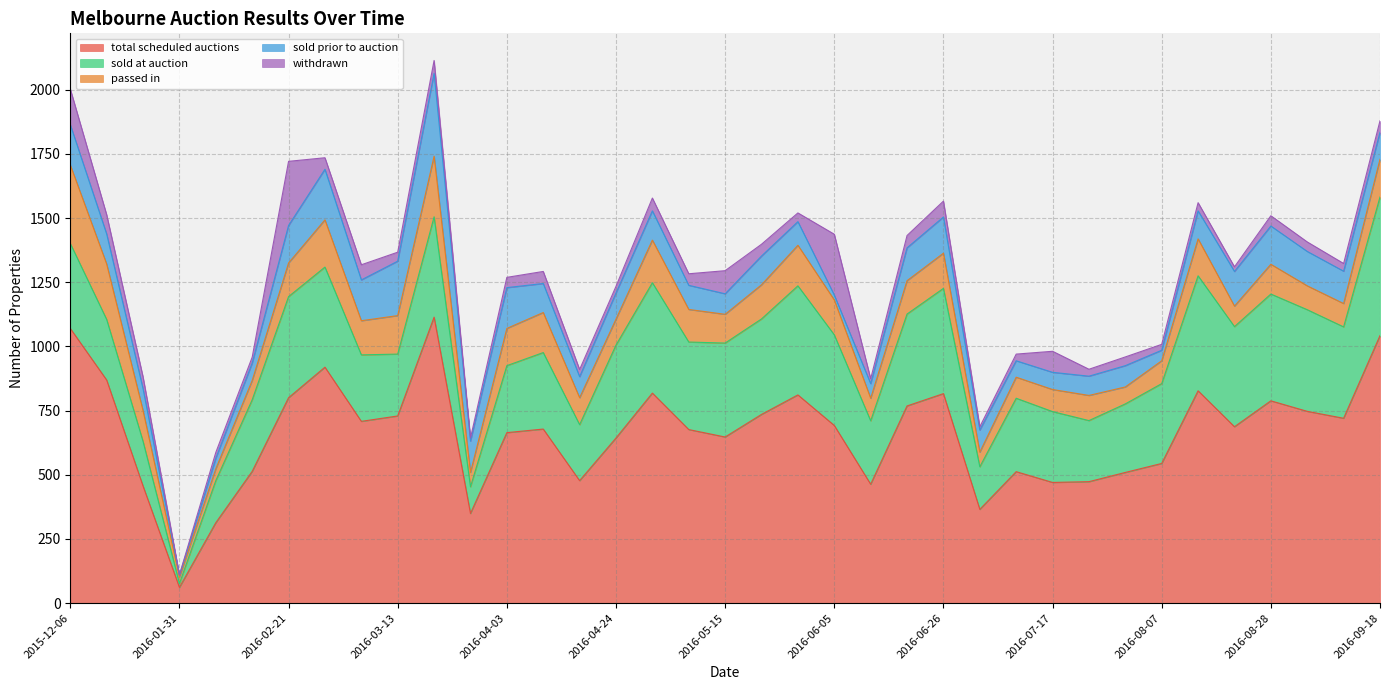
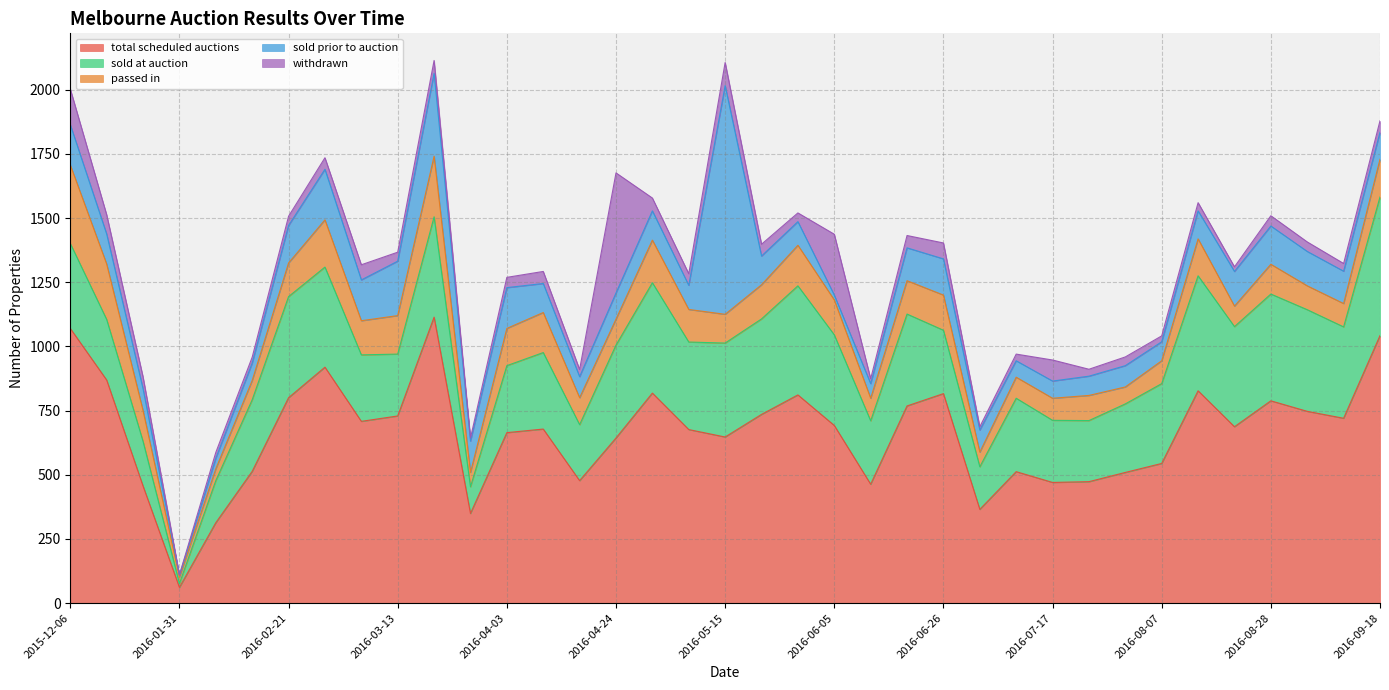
  {
    "sold at auction": {
      "2015-12-06": 330,
      "2016-01-31": 20,
      "2016-02-21": 390,
      "2016-03-13": 240,
      "2016-04-03": 260,
      "2016-04-24": 360,
      "2016-05-15": 370,
      "2016-06-05": 350,
-     "2016-06-26": 410,
-     "2016-07-17": 280,
+     "2016-06-26": 250,
+     "2016-07-17": 240,
      "2016-08-07": 310,
      "2016-08-28": 420,
      "2016-09-18": 540
    },
    "sold prior to auction": {
      "2015-12-06": 160,
      "2016-02-21": 150,
      "2016-03-13": 210,
      "2016-04-03": 160,
      "2016-04-24": 100,
-     "2016-05-15": 80,
+     "2016-05-15": 890,
      "2016-06-05": 20,
      "2016-06-26": 140,
      "2016-07-17": 70,
-     "2016-08-07": 40,
+     "2016-08-07": 70,
      "2016-08-28": 150,
      "2016-09-18": 110
    },
    "withdrawn": {
      "2015-12-06": 140,
-     "2016-02-21": 250,
+     "2016-02-21": 40,
      "2016-03-13": 40,
      "2016-04-03": 40,
-     "2016-04-24": 30,
+     "2016-04-24": 470,
      "2016-05-15": 90,
      "2016-06-05": 240,
      "2016-06-26": 60,
      "2016-07-17": 80,
      "2016-08-07": 20,
      "2016-08-28": 40,
      "2016-09-18": 50
    }
  }
